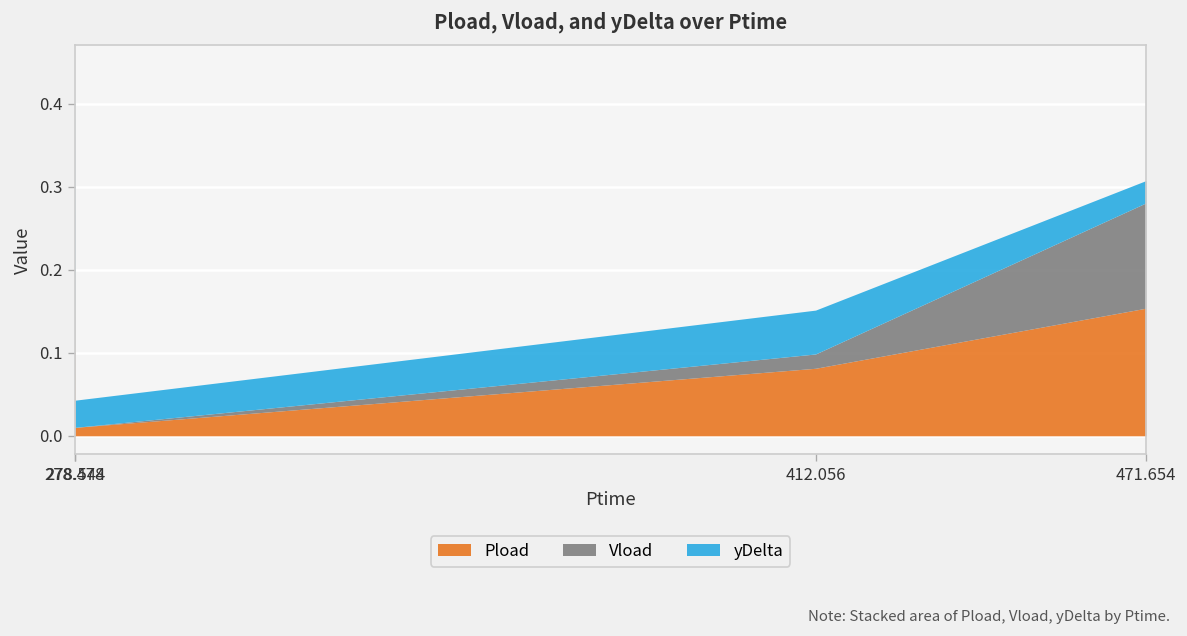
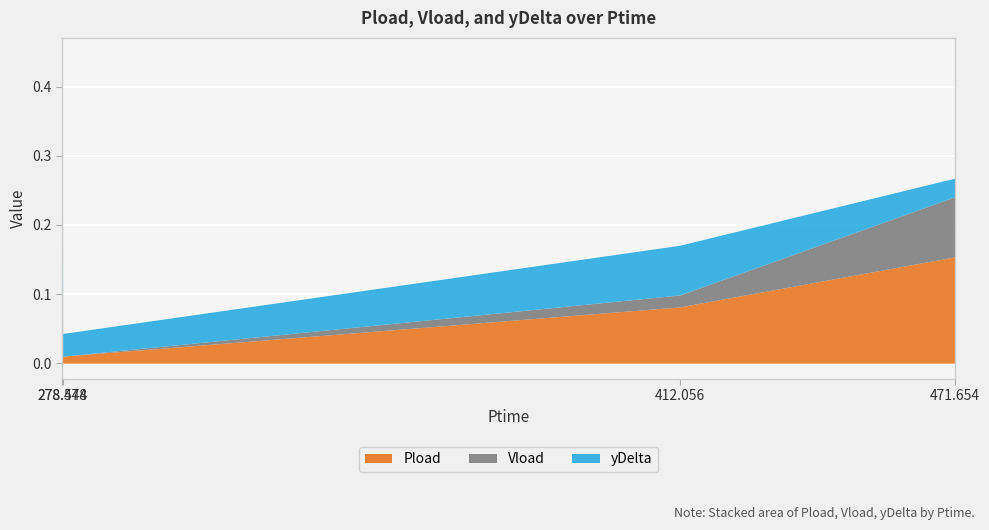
  {
    "Pload": {
      "412.056": 0.08,
      "471.654": 0.15
    },
    "Vload": {
      "412.056": 0.02,
-     "471.654": 0.13
+     "471.654": 0.09
    },
    "yDelta": {
-     "412.056": 0.05,
+     "412.056": 0.07,
      "471.654": 0.03
    }
  }
